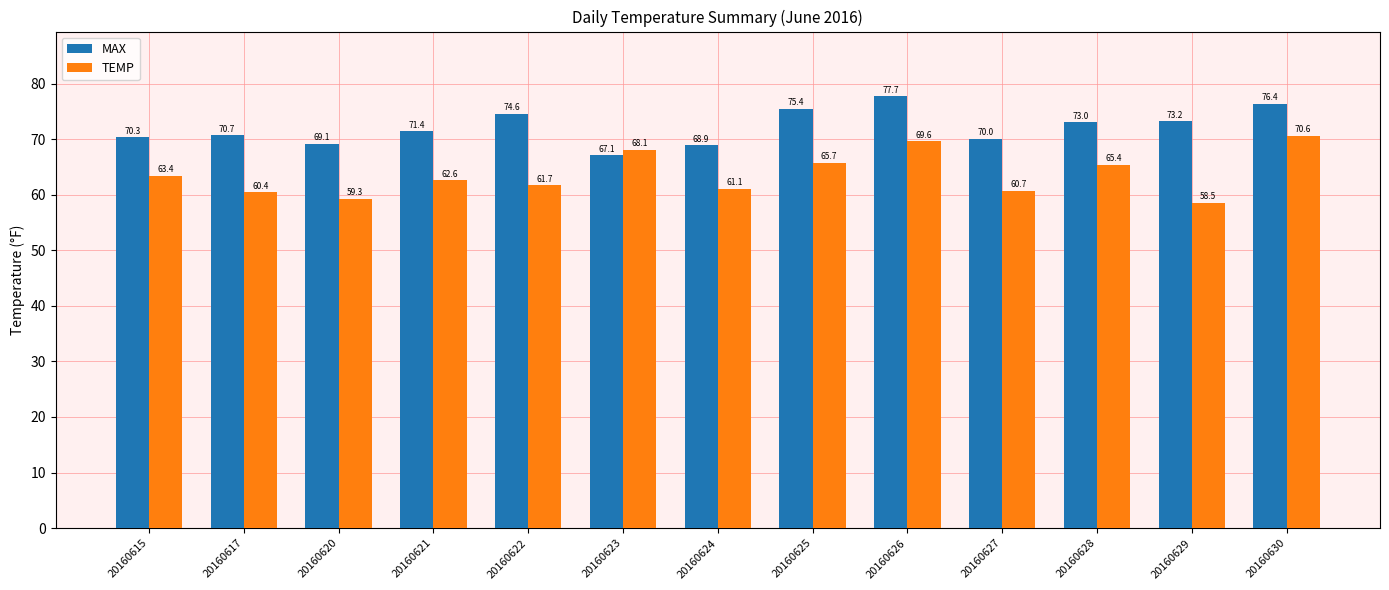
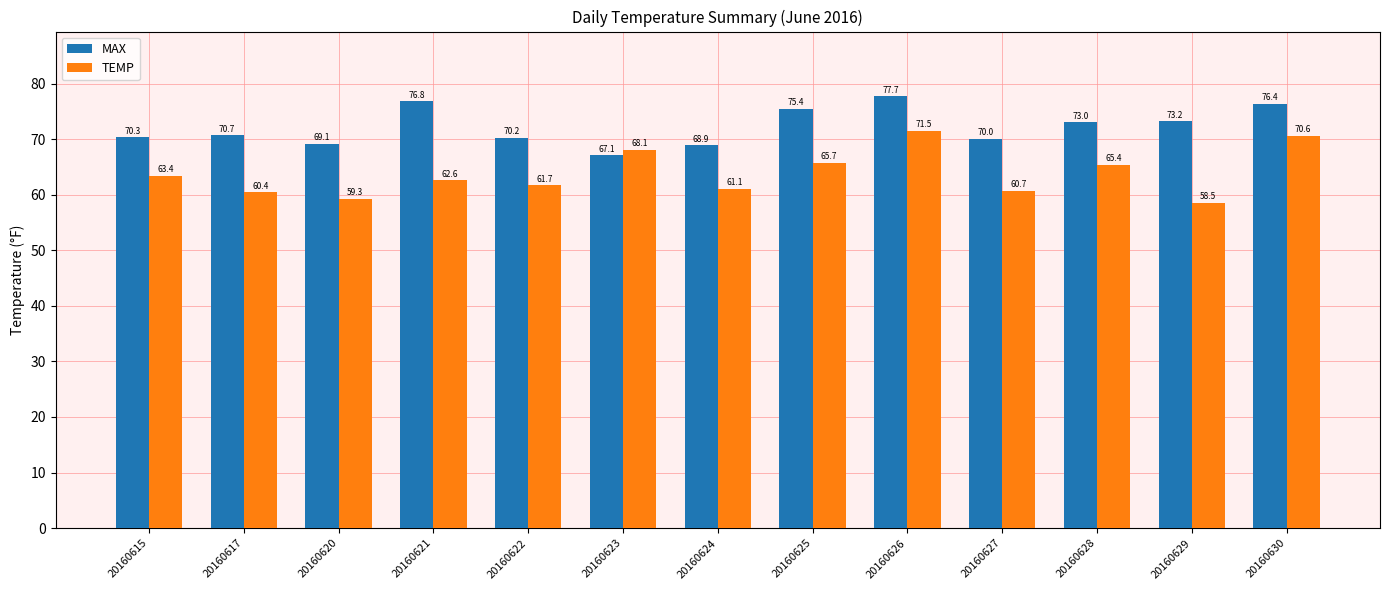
  {
    "MAX": {
      "20160615": 70.3,
      "20160617": 70.7,
      "20160620": 69.1,
-     "20160621": 71.4,
-     "20160622": 74.6,
+     "20160621": 76.8,
+     "20160622": 70.2,
      "20160623": 67.1,
      "20160624": 68.9,
      "20160625": 75.4,
      "20160626": 77.7,
      "20160627": 70.0,
      "20160628": 73.0,
      "20160629": 73.2,
      "20160630": 76.4
    },
    "TEMP": {
      "20160615": 63.4,
      "20160617": 60.4,
      "20160620": 59.3,
      "20160621": 62.6,
      "20160622": 61.7,
      "20160623": 68.1,
      "20160624": 61.1,
      "20160625": 65.7,
-     "20160626": 69.6,
+     "20160626": 71.5,
      "20160627": 60.7,
      "20160628": 65.4,
      "20160629": 58.5,
      "20160630": 70.6
    }
  }
